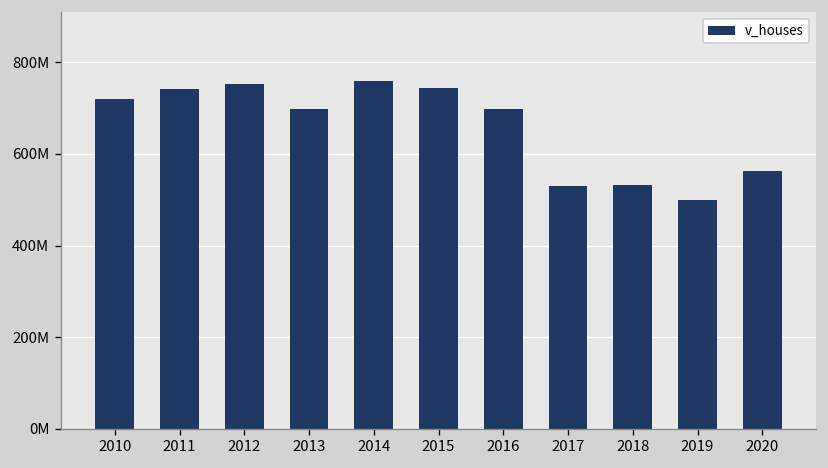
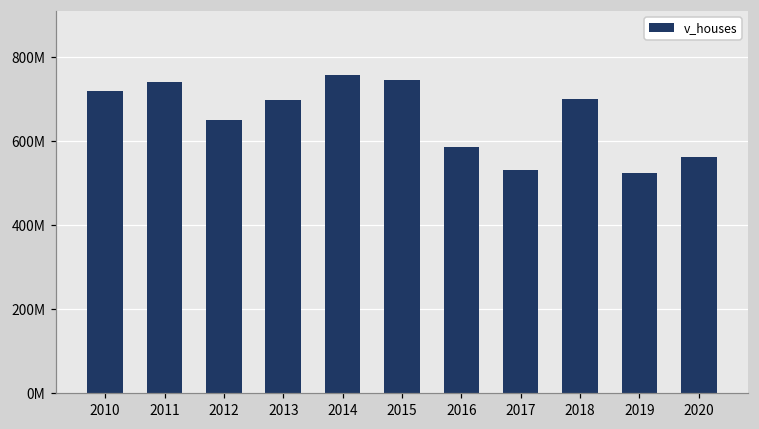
  {
    "2010": 720000000,
    "2011": 740000000,
-   "2012": 750000000,
+   "2012": 650000000,
    "2013": 700000000,
    "2014": 760000000,
    "2015": 740000000,
-   "2016": 700000000,
+   "2016": 590000000,
    "2017": 530000000,
-   "2018": 530000000,
-   "2019": 500000000,
+   "2018": 700000000,
+   "2019": 520000000,
    "2020": 560000000
  }
